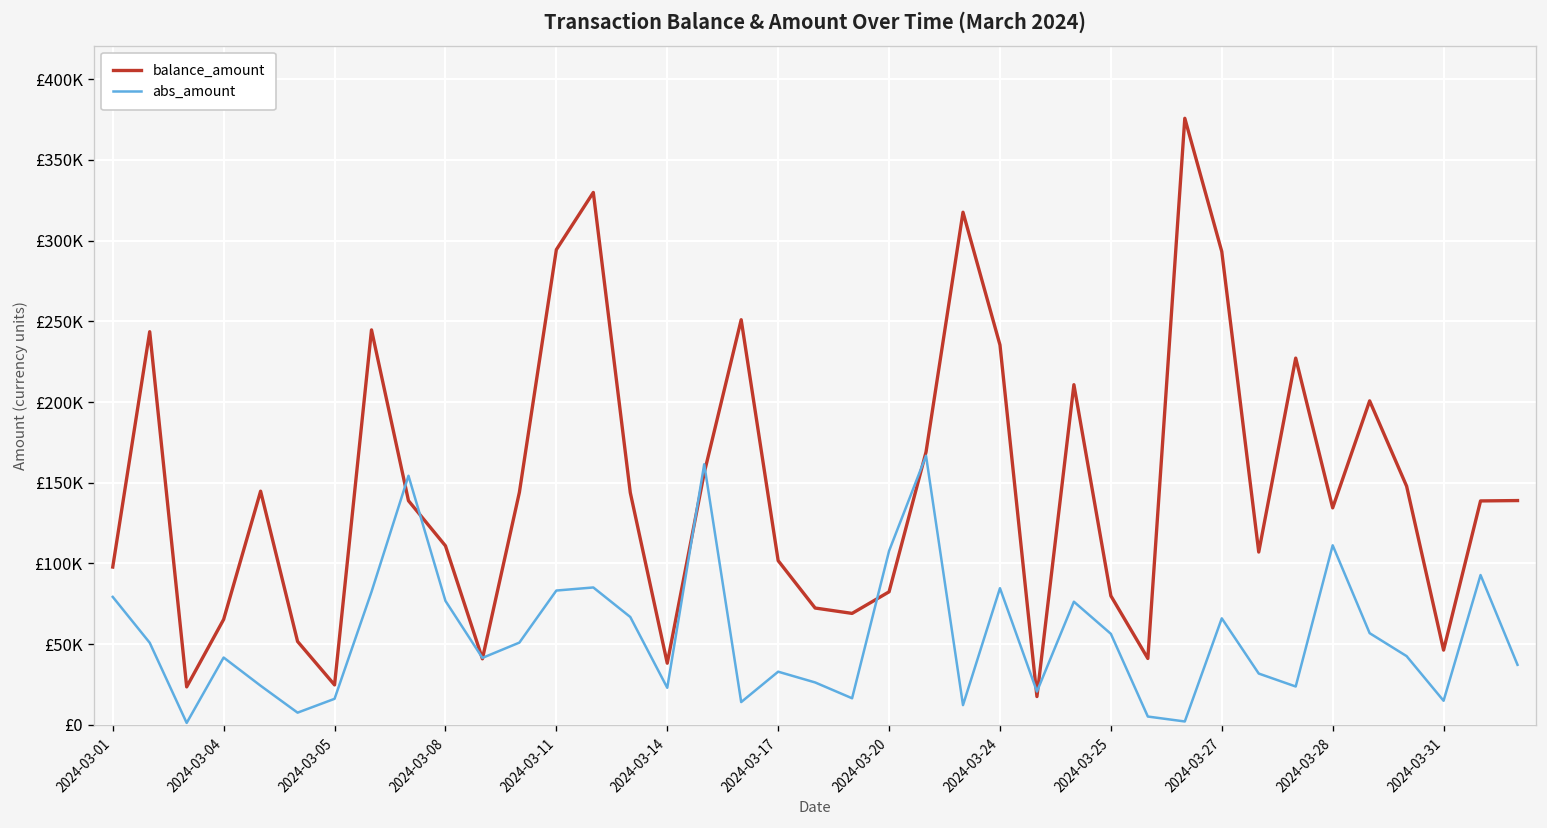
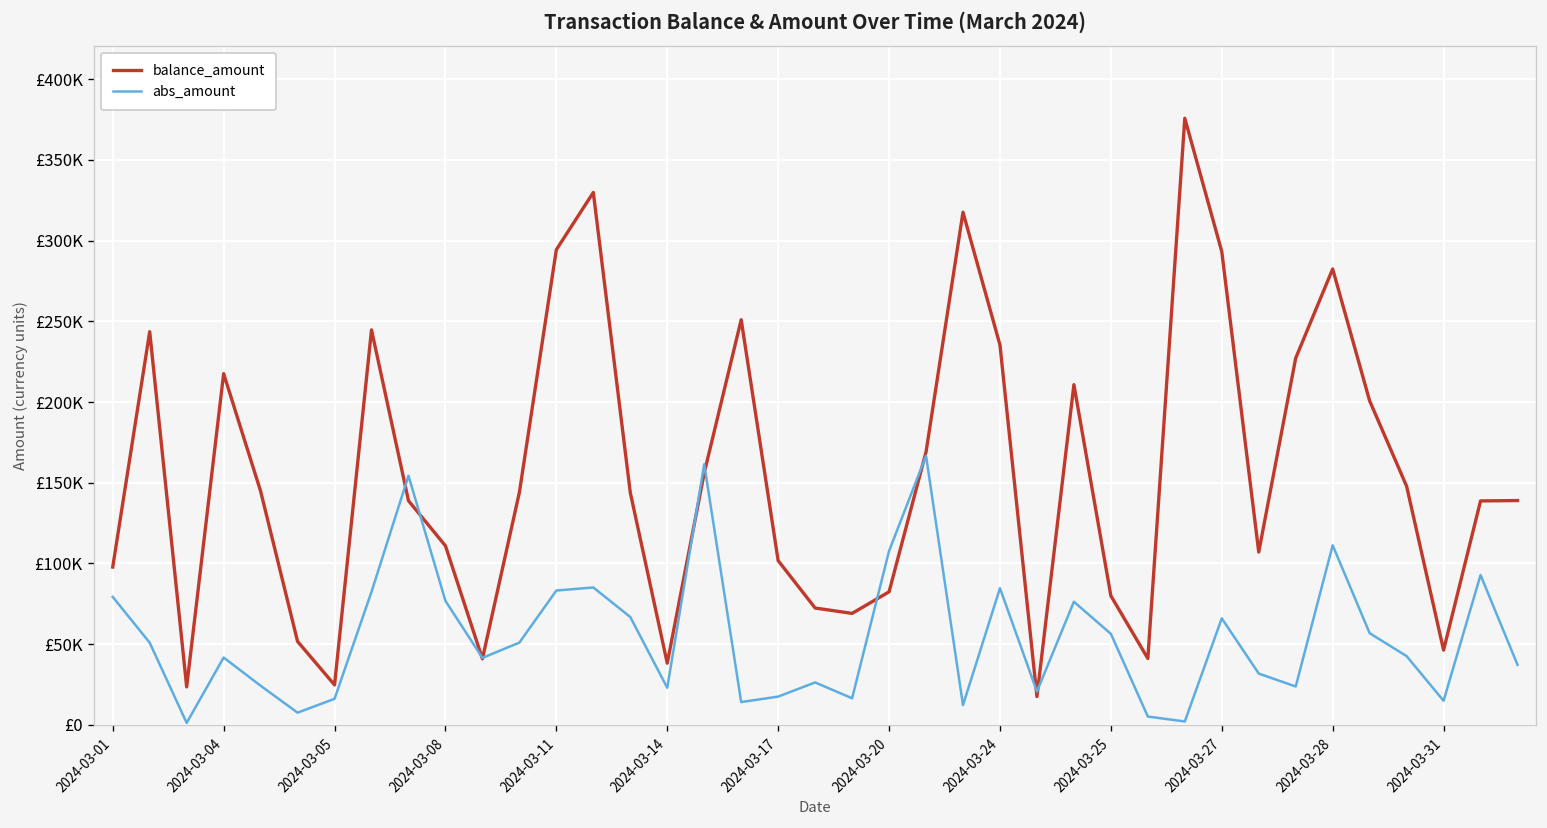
  {
    "balance_amount": {
      "2024-03-01": "£98000",
-     "2024-03-04": "£65000",
+     "2024-03-04": "£218000",
      "2024-03-17": "£102000",
      "2024-03-20": "£82000",
-     "2024-03-28": "£134000"
+     "2024-03-28": "£282000"
    },
    "abs_amount": {
      "2024-03-01": "£79000",
      "2024-03-04": "£42000",
-     "2024-03-17": "£33000",
+     "2024-03-17": "£18000",
      "2024-03-20": "£108000",
      "2024-03-28": "£111000"
    }
  }
